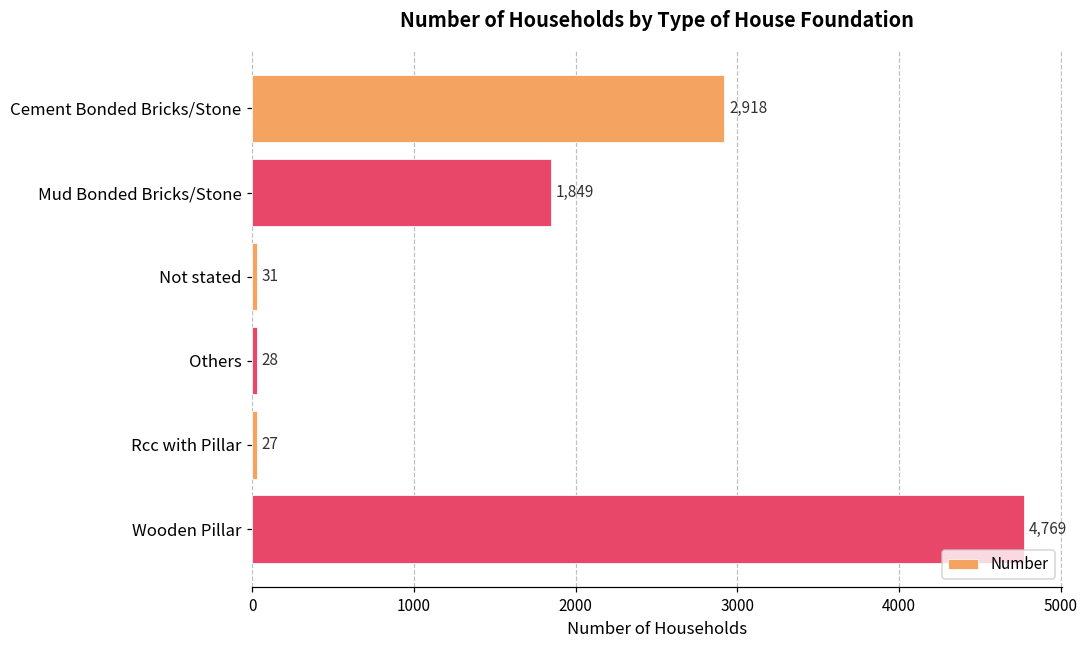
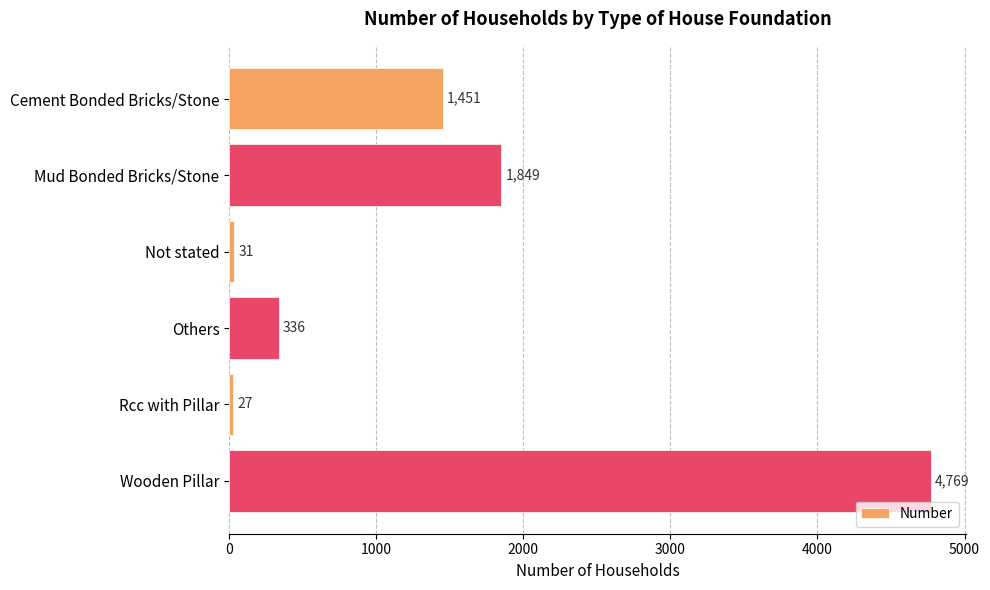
  {
-   "Cement Bonded Bricks/Stone": "2,918",
+   "Cement Bonded Bricks/Stone": "1,451",
    "Mud Bonded Bricks/Stone": "1,849",
    "Not stated": "31",
-   "Others": "28",
+   "Others": "336",
    "Rcc with Pillar": "27",
    "Wooden Pillar": "4,769"
  }
